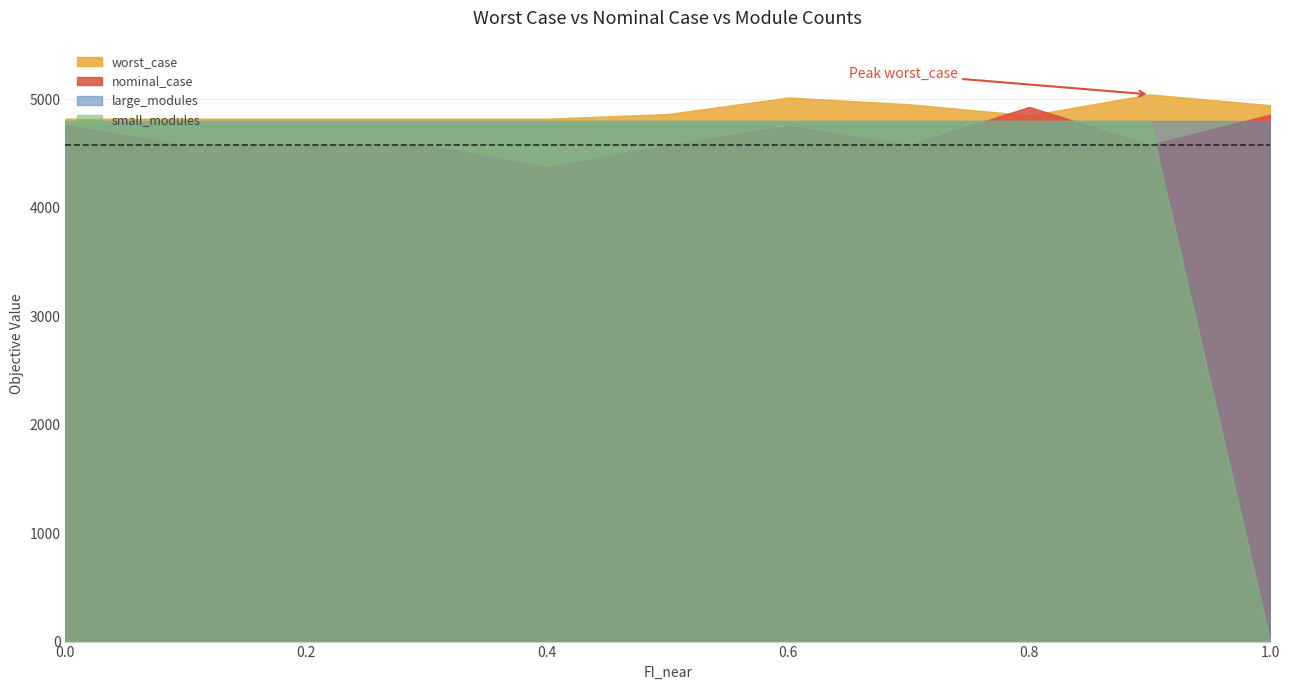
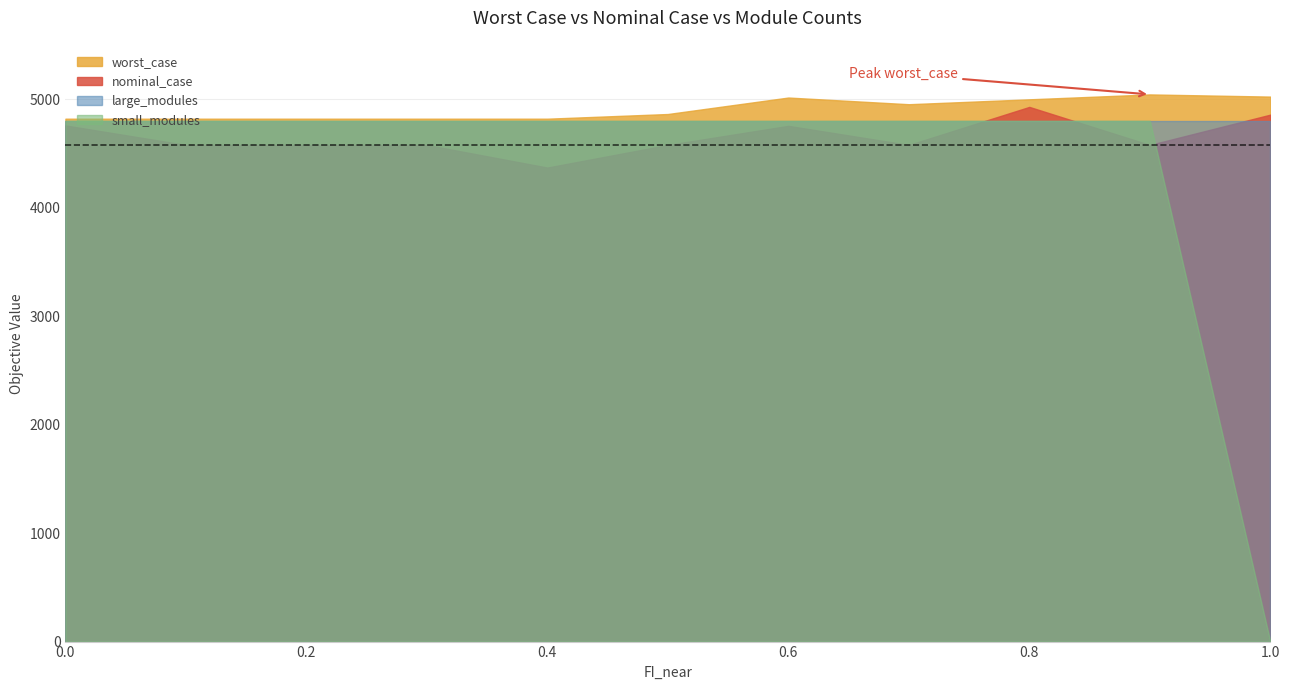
  {
    "worst_case": {
      "0.6": 5010,
-     "0.8": 4850,
-     "1.0": 4940
+     "0.8": 5000,
+     "1.0": 5020
    },
    "nominal_case": {
      "0.0": 4760,
      "0.2": 4580,
      "0.4": 4370,
      "0.6": 4750,
      "0.8": 4930,
      "1.0": 4860
    },
    "large_modules": {
      "1.0": 4800
    },
    "small_modules": {
      "1.0": 0
    }
  }
